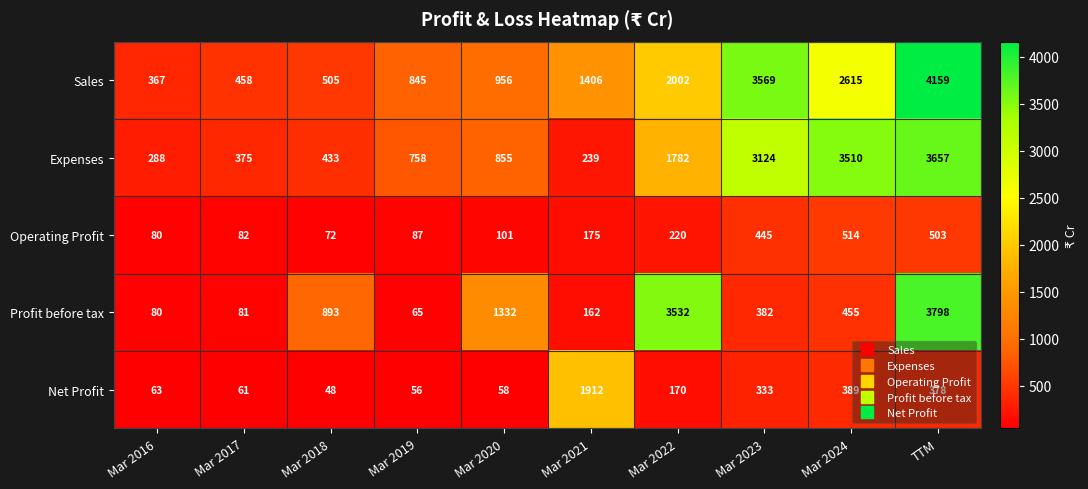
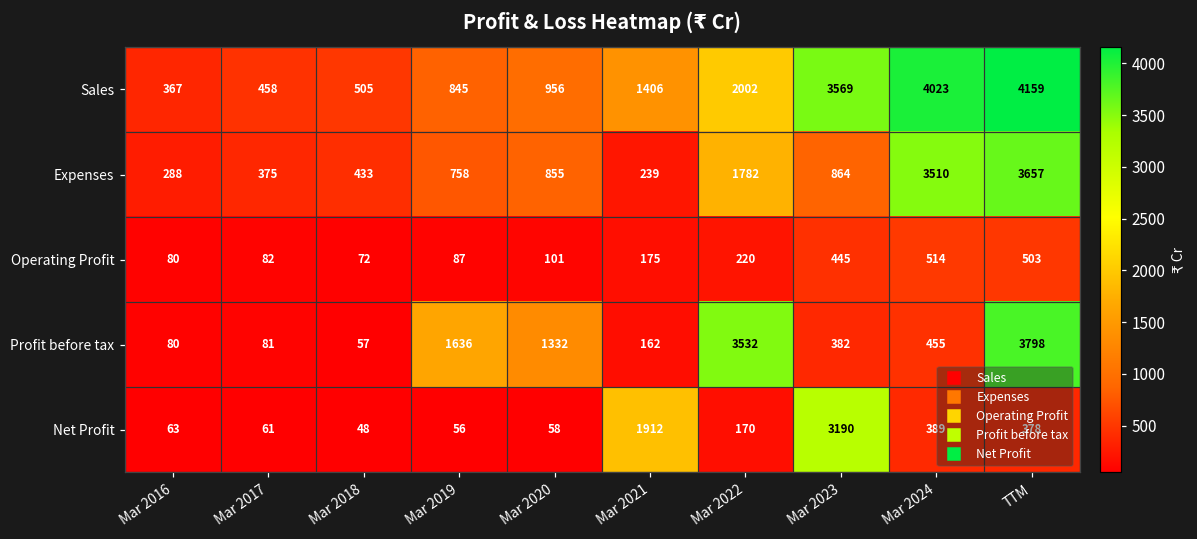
  {
    "Sales": {
      "Mar 2016": 367,
      "Mar 2017": 458,
      "Mar 2018": 505,
      "Mar 2019": 845,
      "Mar 2020": 956,
      "Mar 2021": 1406,
      "Mar 2022": 2002,
      "Mar 2023": 3569,
-     "Mar 2024": 2615,
+     "Mar 2024": 4023,
      "TTM": 4159
    },
    "Expenses": {
      "Mar 2016": 288,
      "Mar 2017": 375,
      "Mar 2018": 433,
      "Mar 2019": 758,
      "Mar 2020": 855,
      "Mar 2021": 239,
      "Mar 2022": 1782,
-     "Mar 2023": 3124,
+     "Mar 2023": 864,
      "Mar 2024": 3510,
      "TTM": 3657
    },
    "Operating Profit": {
      "Mar 2016": 80,
      "Mar 2017": 82,
      "Mar 2018": 72,
      "Mar 2019": 87,
      "Mar 2020": 101,
      "Mar 2021": 175,
      "Mar 2022": 220,
      "Mar 2023": 445,
      "Mar 2024": 514,
      "TTM": 503
    },
    "Profit before tax": {
      "Mar 2016": 80,
      "Mar 2017": 81,
-     "Mar 2018": 893,
-     "Mar 2019": 65,
+     "Mar 2018": 57,
+     "Mar 2019": 1636,
      "Mar 2020": 1332,
      "Mar 2021": 162,
      "Mar 2022": 3532,
      "Mar 2023": 382,
      "Mar 2024": 455,
      "TTM": 3798
    },
    "Net Profit": {
      "Mar 2016": 63,
      "Mar 2017": 61,
      "Mar 2018": 48,
      "Mar 2019": 56,
      "Mar 2020": 58,
      "Mar 2021": 1912,
      "Mar 2022": 170,
-     "Mar 2023": 333
+     "Mar 2023": 3190
    }
  }
